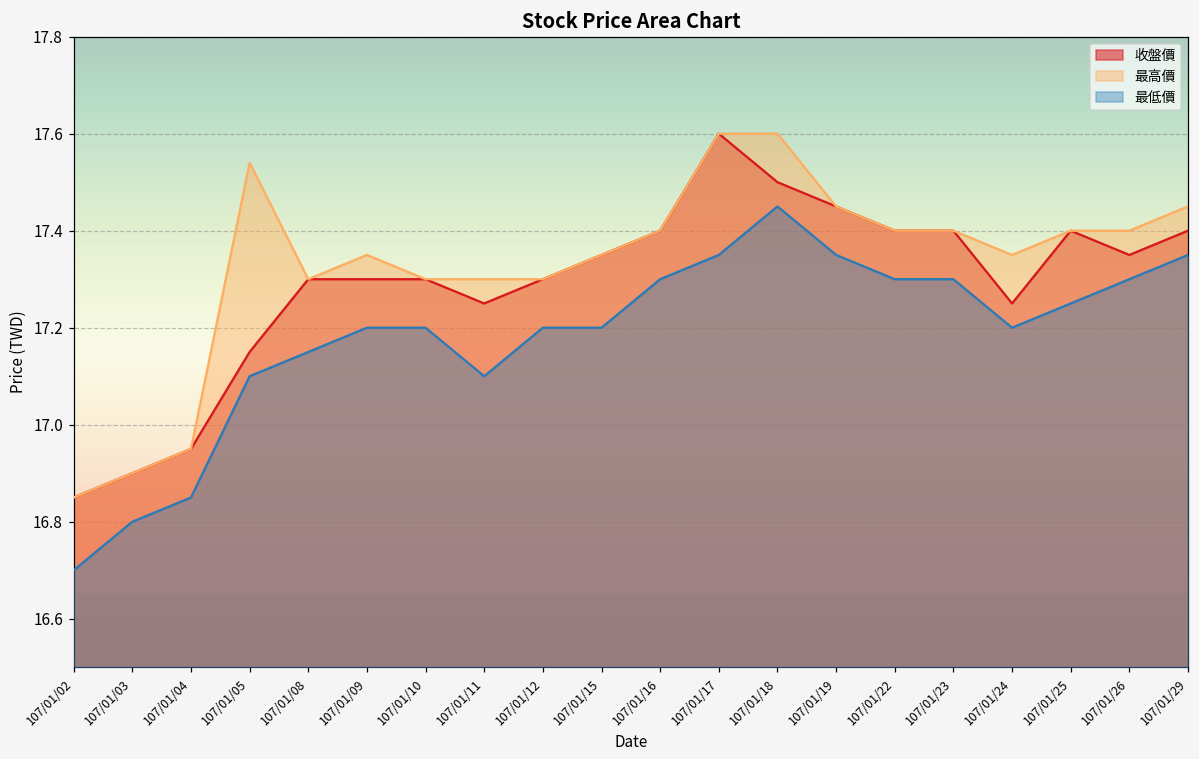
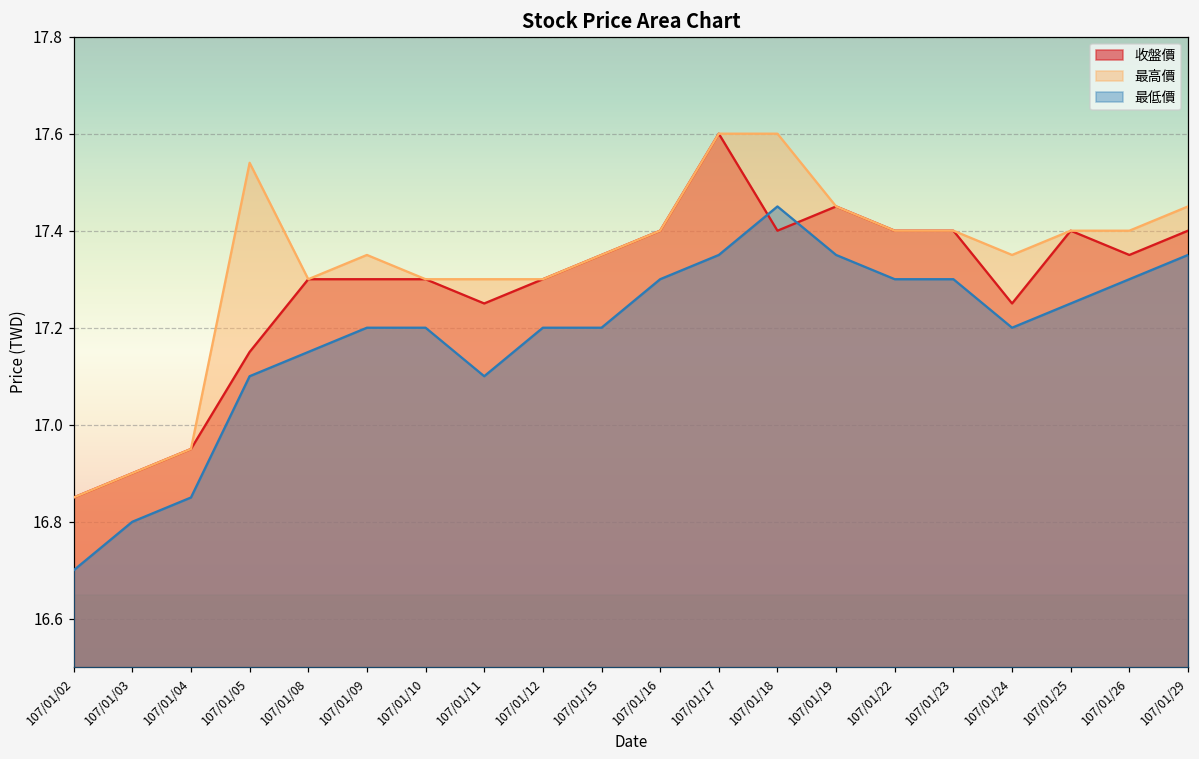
  {
    "收盤價": {
      "107/01/05": 17.15,
      "107/01/09": 17.3,
      "107/01/11": 17.25,
-     "107/01/18": 17.5,
+     "107/01/18": 17.4,
      "107/01/24": 17.25,
      "107/01/26": 17.35,
      "107/01/29": 17.4
    },
    "最高價": {
      "107/01/05": 17.54,
      "107/01/09": 17.35,
      "107/01/11": 17.3,
      "107/01/18": 17.6,
      "107/01/24": 17.35,
      "107/01/26": 17.4,
      "107/01/29": 17.45
    },
    "最低價": {
      "107/01/02": 16.7,
      "107/01/03": 16.8,
      "107/01/04": 16.85,
      "107/01/05": 17.1,
      "107/01/08": 17.15,
      "107/01/09": 17.2,
      "107/01/10": 17.2,
      "107/01/11": 17.1,
      "107/01/12": 17.2,
      "107/01/15": 17.2,
      "107/01/16": 17.3,
      "107/01/17": 17.35,
      "107/01/18": 17.45,
      "107/01/19": 17.35,
      "107/01/22": 17.3,
      "107/01/23": 17.3,
      "107/01/24": 17.2,
      "107/01/25": 17.25,
      "107/01/26": 17.3,
      "107/01/29": 17.35
    }
  }
